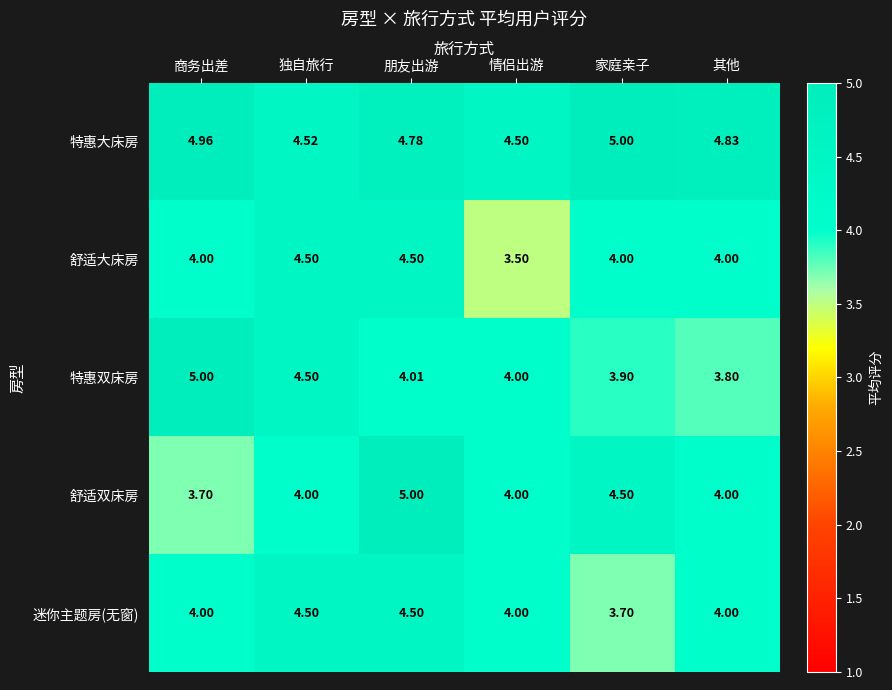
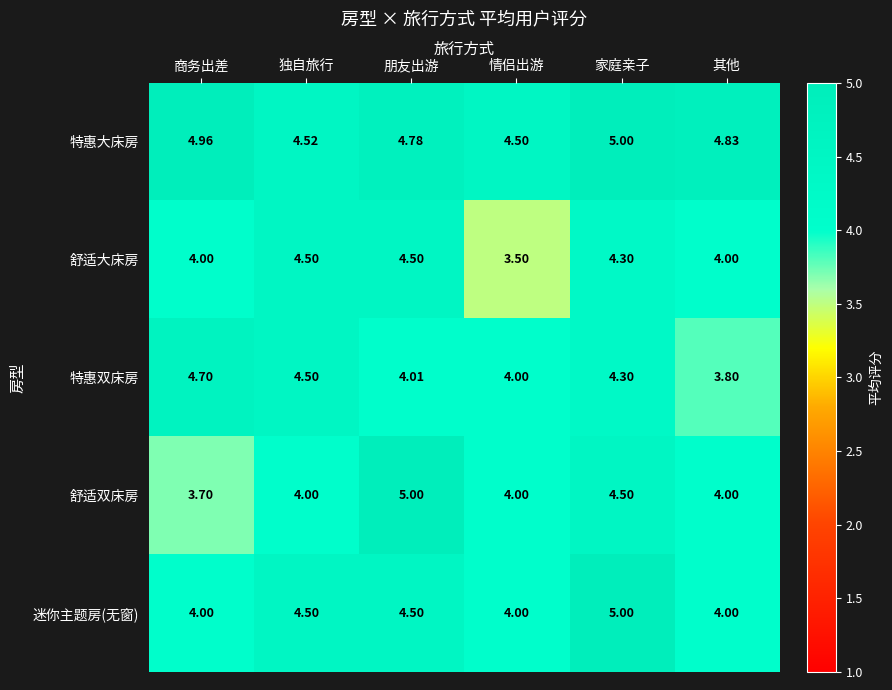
  {
    "特惠大床房": {
      "商务出差": 4.96,
      "独自旅行": 4.52,
      "朋友出游": 4.78,
      "情侣出游": 4.50,
      "家庭亲子": 5.00,
      "其他": 4.83
    },
    "舒适大床房": {
      "商务出差": 4.00,
      "独自旅行": 4.50,
      "朋友出游": 4.50,
      "情侣出游": 3.50,
-     "家庭亲子": 4.00,
+     "家庭亲子": 4.30,
      "其他": 4.00
    },
    "特惠双床房": {
-     "商务出差": 5.00,
+     "商务出差": 4.70,
      "独自旅行": 4.50,
      "朋友出游": 4.01,
      "情侣出游": 4.00,
-     "家庭亲子": 3.90,
+     "家庭亲子": 4.30,
      "其他": 3.80
    },
    "舒适双床房": {
      "商务出差": 3.70,
      "独自旅行": 4.00,
      "朋友出游": 5.00,
      "情侣出游": 4.00,
      "家庭亲子": 4.50,
      "其他": 4.00
    },
    "迷你主题房(无窗)": {
      "商务出差": 4.00,
      "独自旅行": 4.50,
      "朋友出游": 4.50,
      "情侣出游": 4.00,
-     "家庭亲子": 3.70,
+     "家庭亲子": 5.00,
      "其他": 4.00
    }
  }
